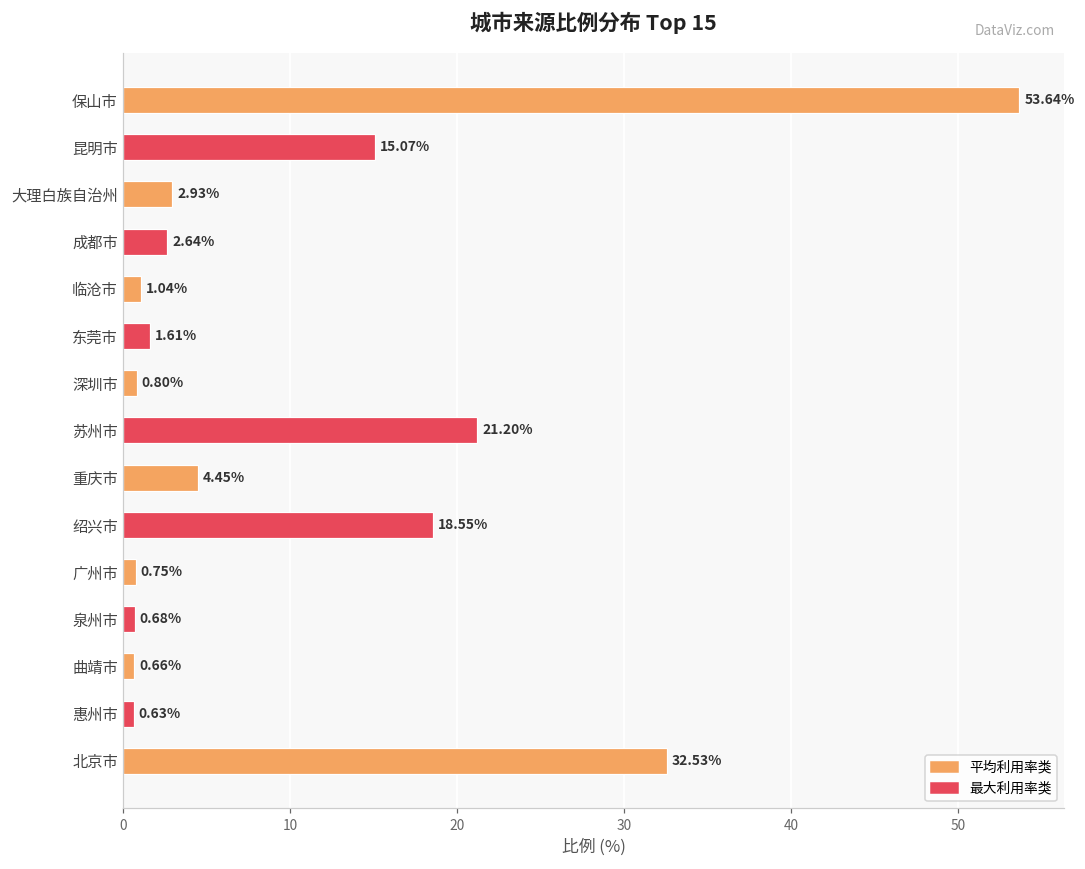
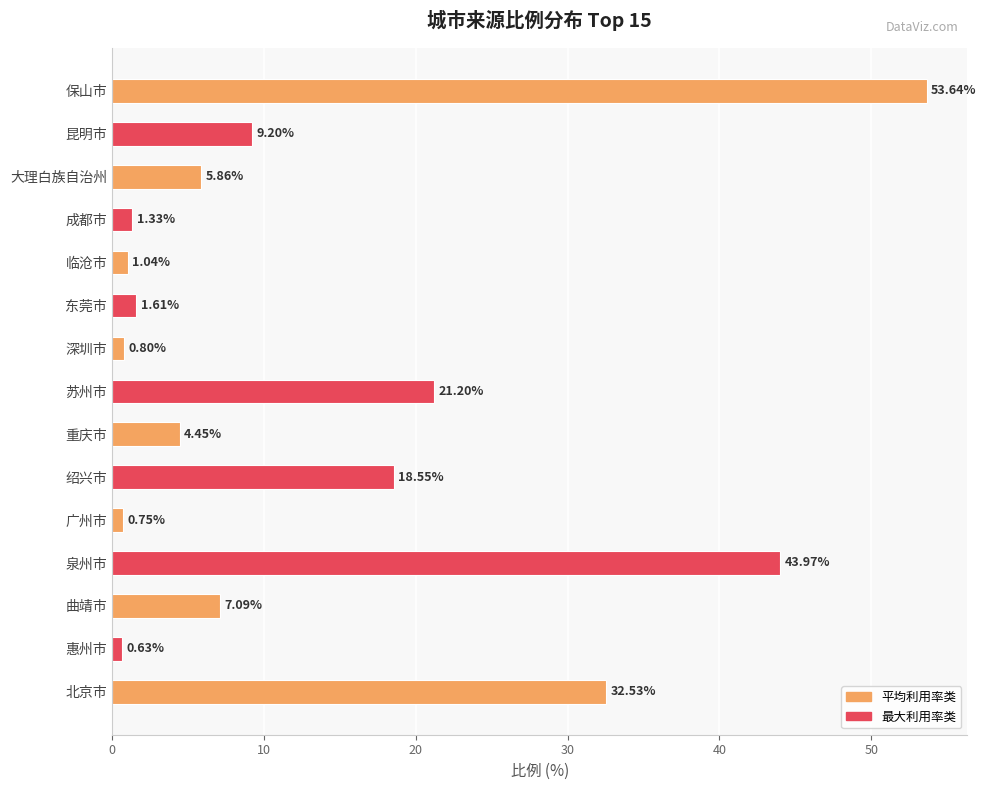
  {
    "保山市": "53.64%",
-   "昆明市": "15.07%",
-   "大理白族自治州": "2.93%",
-   "成都市": "2.64%",
+   "昆明市": "9.20%",
+   "大理白族自治州": "5.86%",
+   "成都市": "1.33%",
    "临沧市": "1.04%",
    "东莞市": "1.61%",
    "深圳市": "0.80%",
    "苏州市": "21.20%",
    "重庆市": "4.45%",
    "绍兴市": "18.55%",
    "广州市": "0.75%",
-   "泉州市": "0.68%",
-   "曲靖市": "0.66%",
+   "泉州市": "43.97%",
+   "曲靖市": "7.09%",
    "惠州市": "0.63%",
    "北京市": "32.53%"
  }
